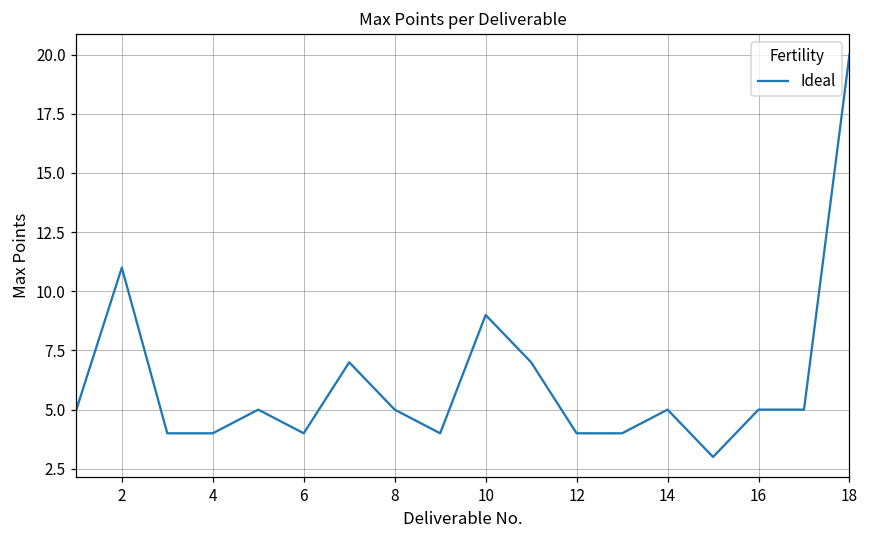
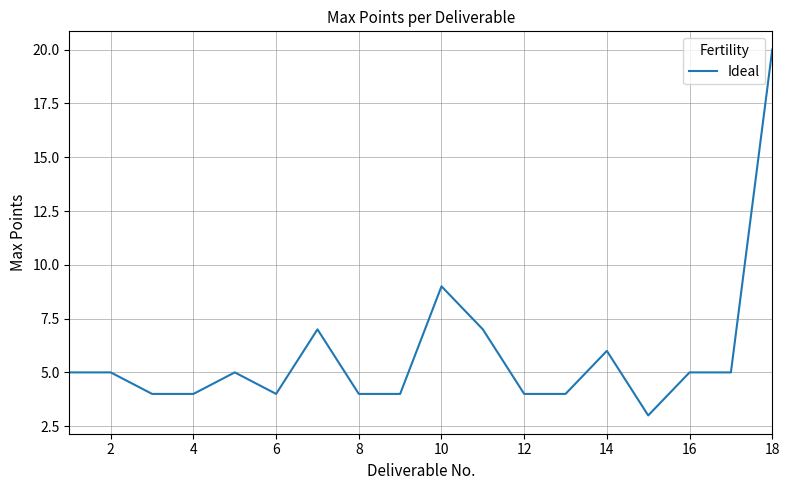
  {
-   "2": 11,
+   "2": 5,
    "4": 4,
    "6": 4,
-   "8": 5,
+   "8": 4,
    "10": 9,
    "12": 4,
-   "14": 5,
+   "14": 6,
    "16": 5,
    "18": 20
  }
